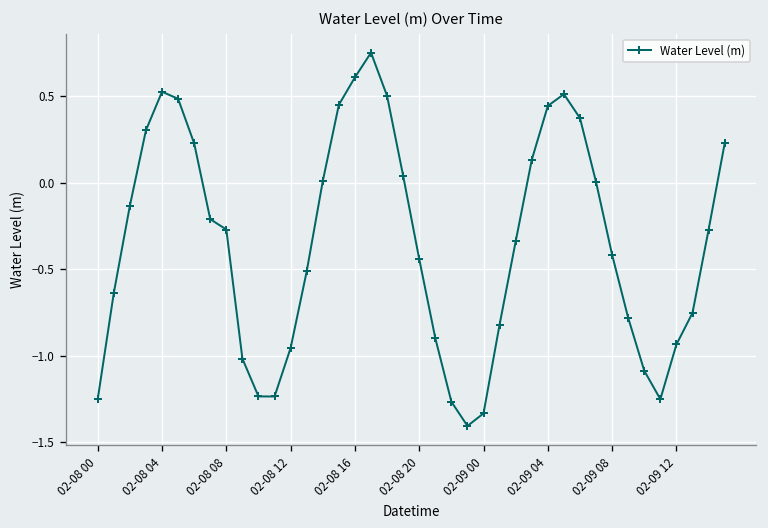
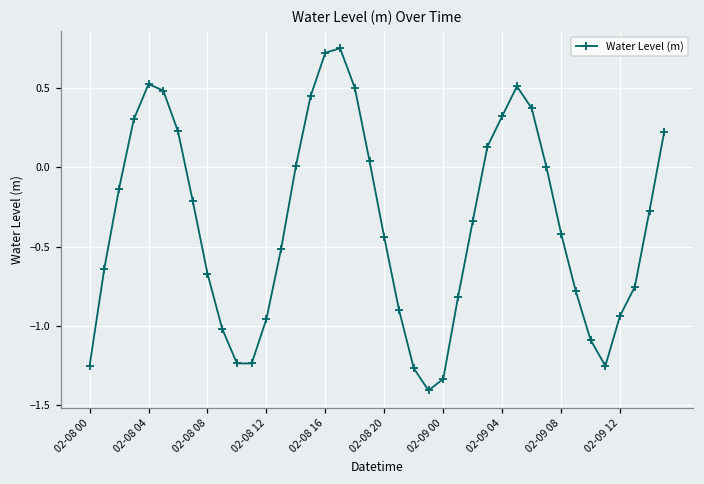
  {
    "02-08 00": -1.25,
    "02-08 04": 0.52,
-   "02-08 08": -0.27,
+   "02-08 08": -0.67,
    "02-08 12": -0.96,
-   "02-08 16": 0.61,
+   "02-08 16": 0.72,
    "02-08 20": -0.44,
    "02-09 00": -1.33,
-   "02-09 04": 0.44,
+   "02-09 04": 0.32,
    "02-09 08": -0.42,
    "02-09 12": -0.94
  }
